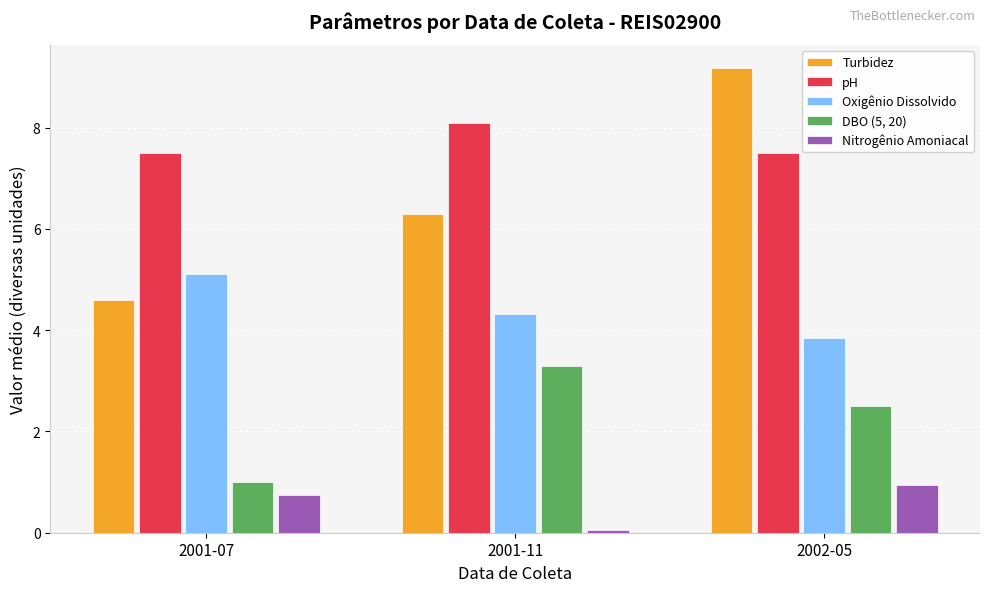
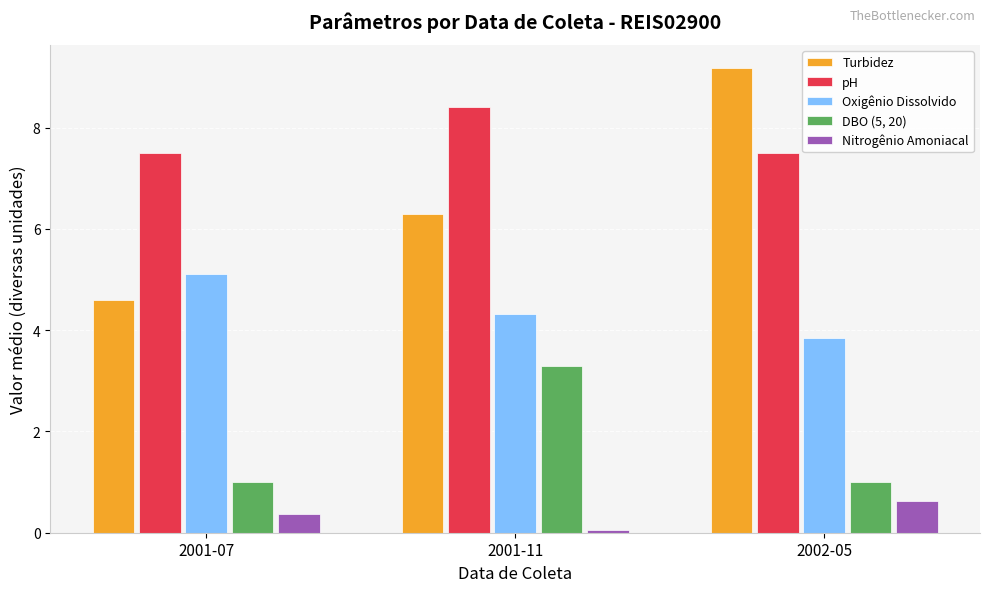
  {
    "Turbidez": {
      "2001-07": 4.6,
      "2001-11": 6.3,
      "2002-05": 9.2
    },
    "pH": {
      "2001-07": 7.5,
-     "2001-11": 8.1,
+     "2001-11": 8.4,
      "2002-05": 7.5
    },
    "Oxigênio Dissolvido": {
      "2001-07": 5.1,
      "2001-11": 4.3,
      "2002-05": 3.8
    },
    "DBO (5, 20)": {
      "2001-07": 1.0,
      "2001-11": 3.3,
-     "2002-05": 2.5
+     "2002-05": 1.0
    },
    "Nitrogênio Amoniacal": {
-     "2001-07": 0.7,
+     "2001-07": 0.4,
      "2001-11": 0.1,
-     "2002-05": 0.9
+     "2002-05": 0.6
    }
  }
